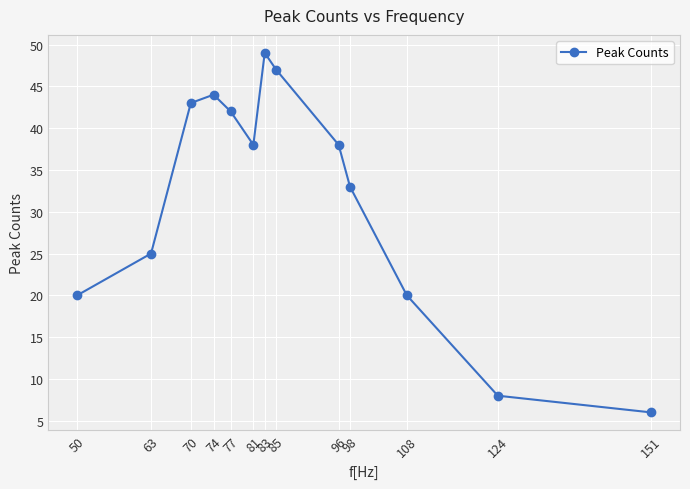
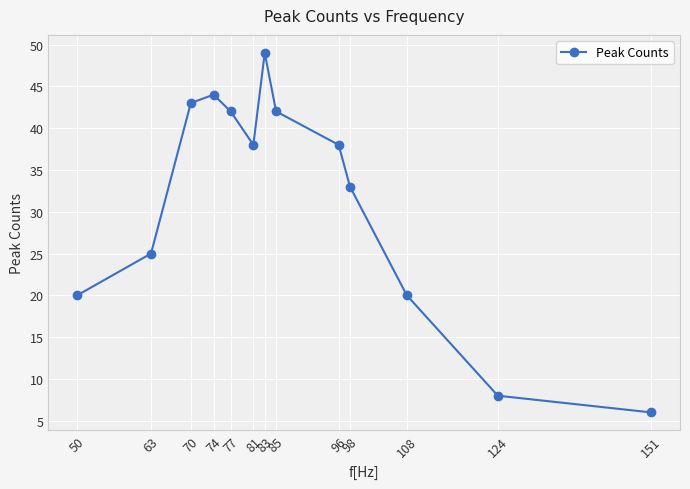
  {
    "50": 20,
    "63": 25,
    "70": 43,
    "74": 44,
    "77": 42,
    "81": 38,
    "83": 49,
-   "85": 47,
+   "85": 42,
    "96": 38,
    "98": 33,
    "108": 20,
    "124": 8,
    "151": 6
  }
